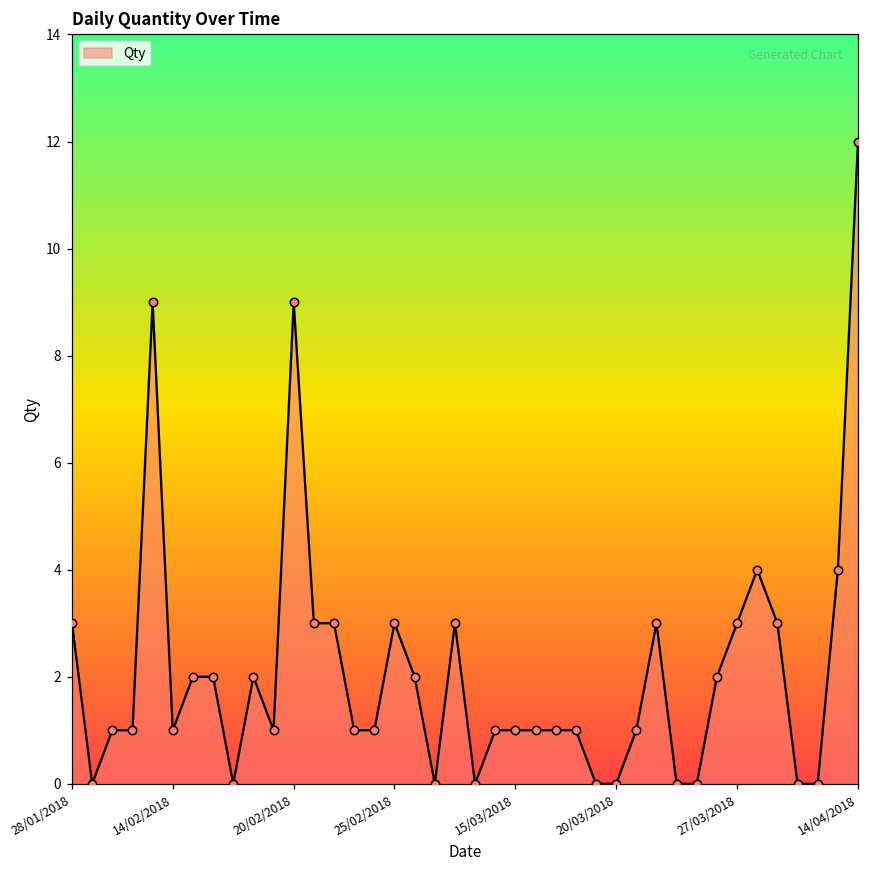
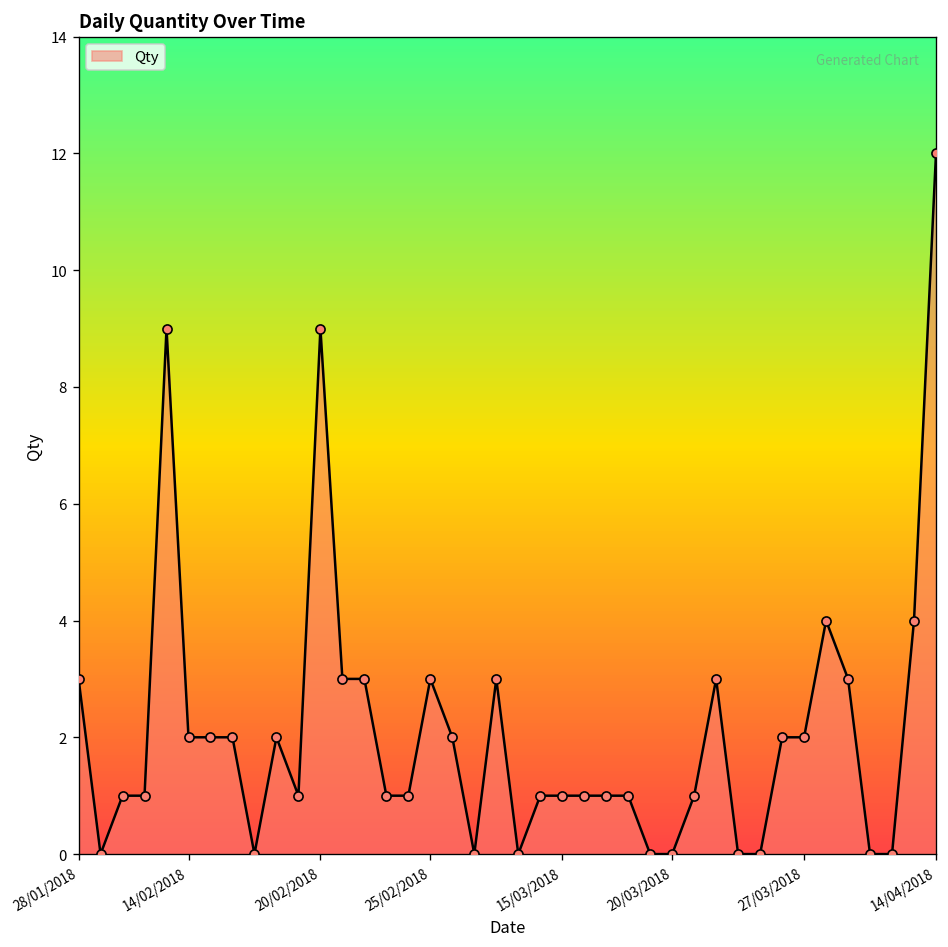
  {
    "28/01/2018": 3,
-   "14/02/2018": 1,
+   "14/02/2018": 2,
    "20/02/2018": 9,
    "25/02/2018": 3,
    "15/03/2018": 1,
    "20/03/2018": 0,
-   "27/03/2018": 3,
+   "27/03/2018": 2,
    "14/04/2018": 12
  }
